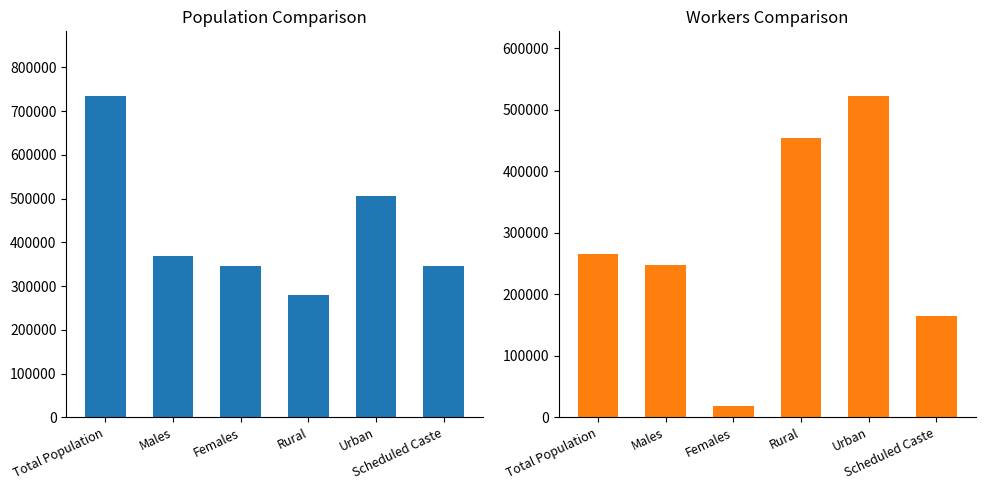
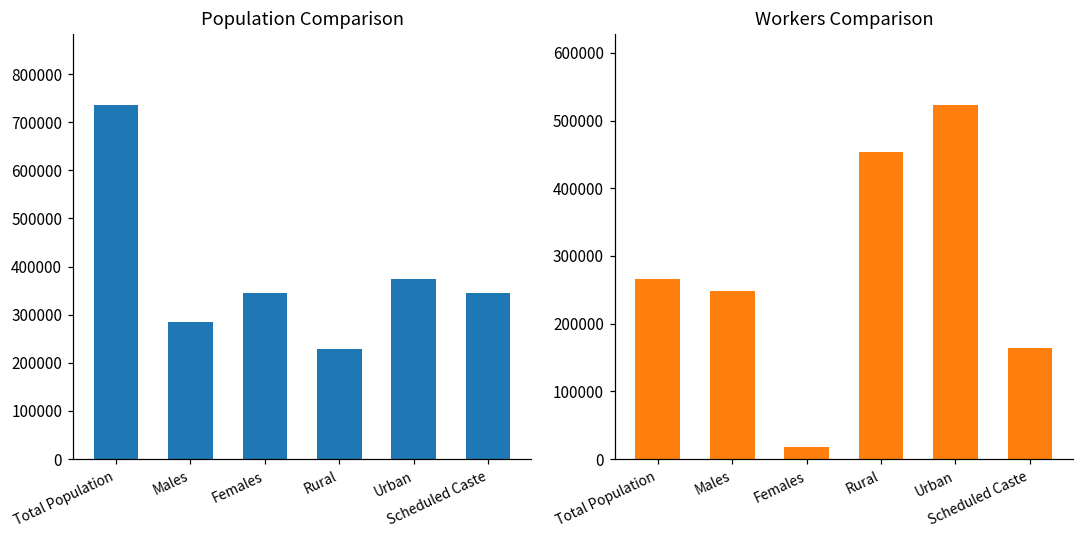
  {
    "Population Comparison": {
      "Total Population": 740000,
-     "Males": 370000,
+     "Males": 290000,
      "Females": 350000,
-     "Rural": 280000,
-     "Urban": 510000,
+     "Rural": 230000,
+     "Urban": 370000,
      "Scheduled Caste": 350000
    },
    "Workers Comparison": {
      "Total Population": 270000,
      "Males": 250000,
      "Females": 20000,
      "Rural": 450000,
      "Urban": 520000,
      "Scheduled Caste": 160000
    }
  }
